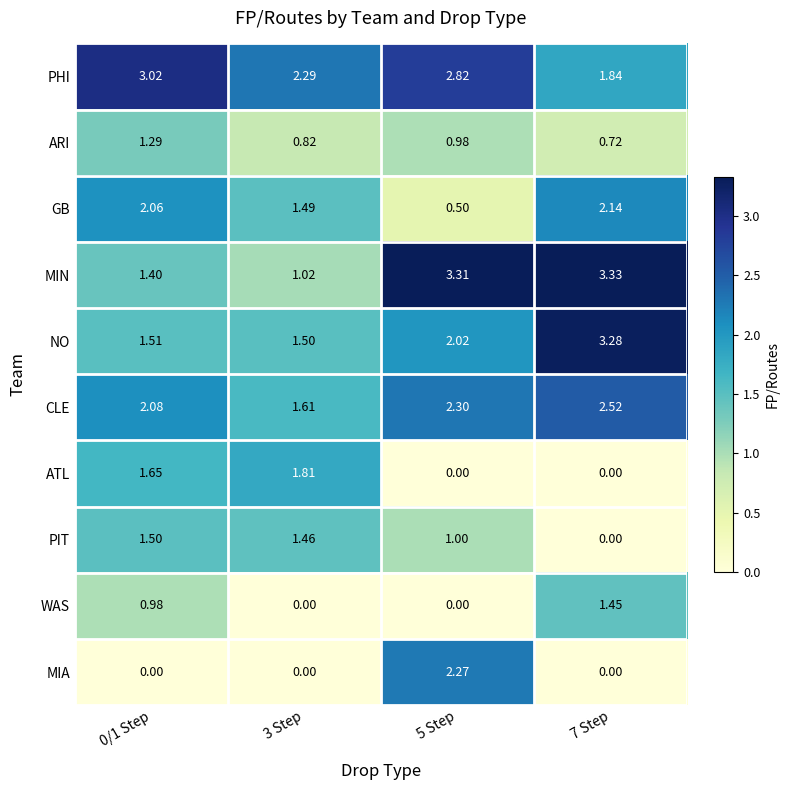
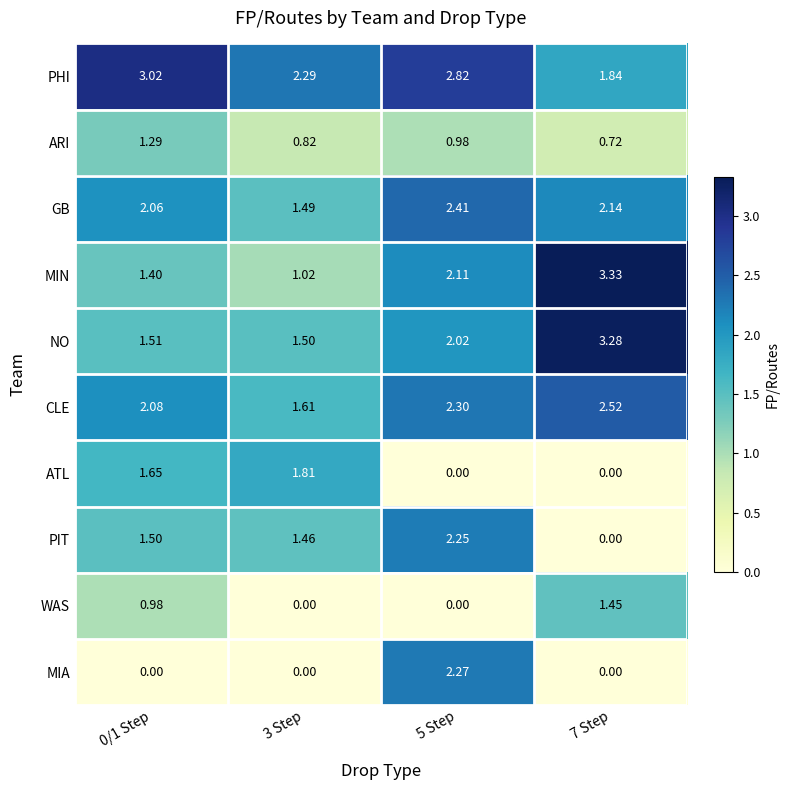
  {
    "PHI": {
      "0/1 Step": 3.02,
      "3 Step": 2.29,
      "5 Step": 2.82,
      "7 Step": 1.84
    },
    "ARI": {
      "0/1 Step": 1.29,
      "3 Step": 0.82,
      "5 Step": 0.98,
      "7 Step": 0.72
    },
    "GB": {
      "0/1 Step": 2.06,
      "3 Step": 1.49,
-     "5 Step": 0.50,
+     "5 Step": 2.41,
      "7 Step": 2.14
    },
    "MIN": {
      "0/1 Step": 1.40,
      "3 Step": 1.02,
-     "5 Step": 3.31,
+     "5 Step": 2.11,
      "7 Step": 3.33
    },
    "NO": {
      "0/1 Step": 1.51,
      "3 Step": 1.50,
      "5 Step": 2.02,
      "7 Step": 3.28
    },
    "CLE": {
      "0/1 Step": 2.08,
      "3 Step": 1.61,
      "5 Step": 2.30,
      "7 Step": 2.52
    },
    "ATL": {
      "0/1 Step": 1.65,
      "3 Step": 1.81,
      "5 Step": 0.00,
      "7 Step": 0.00
    },
    "PIT": {
      "0/1 Step": 1.50,
      "3 Step": 1.46,
-     "5 Step": 1.00,
+     "5 Step": 2.25,
      "7 Step": 0.00
    },
    "WAS": {
      "0/1 Step": 0.98,
      "3 Step": 0.00,
      "5 Step": 0.00,
      "7 Step": 1.45
    },
    "MIA": {
      "0/1 Step": 0.00,
      "3 Step": 0.00,
      "5 Step": 2.27,
      "7 Step": 0.00
    }
  }
